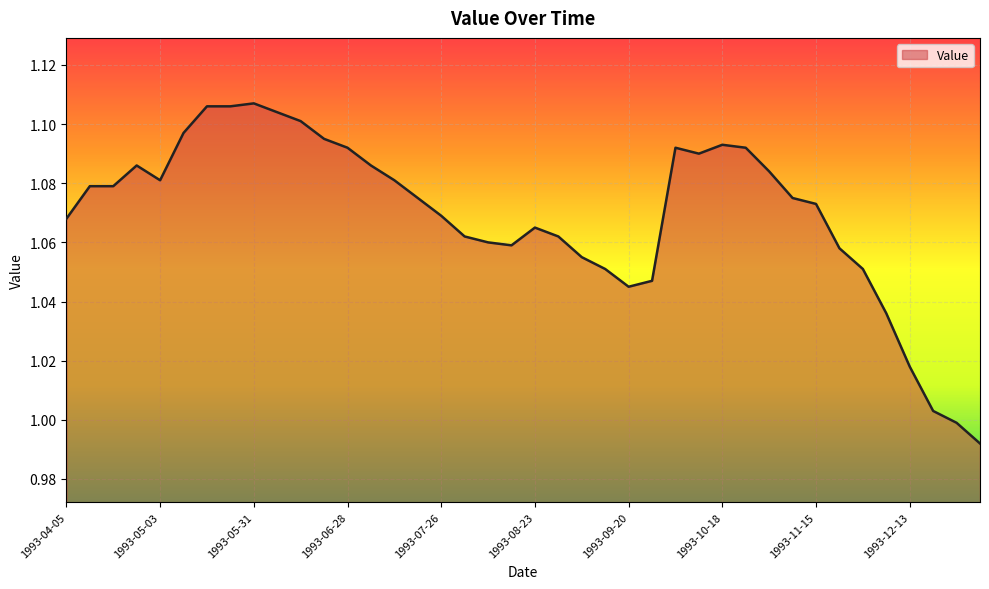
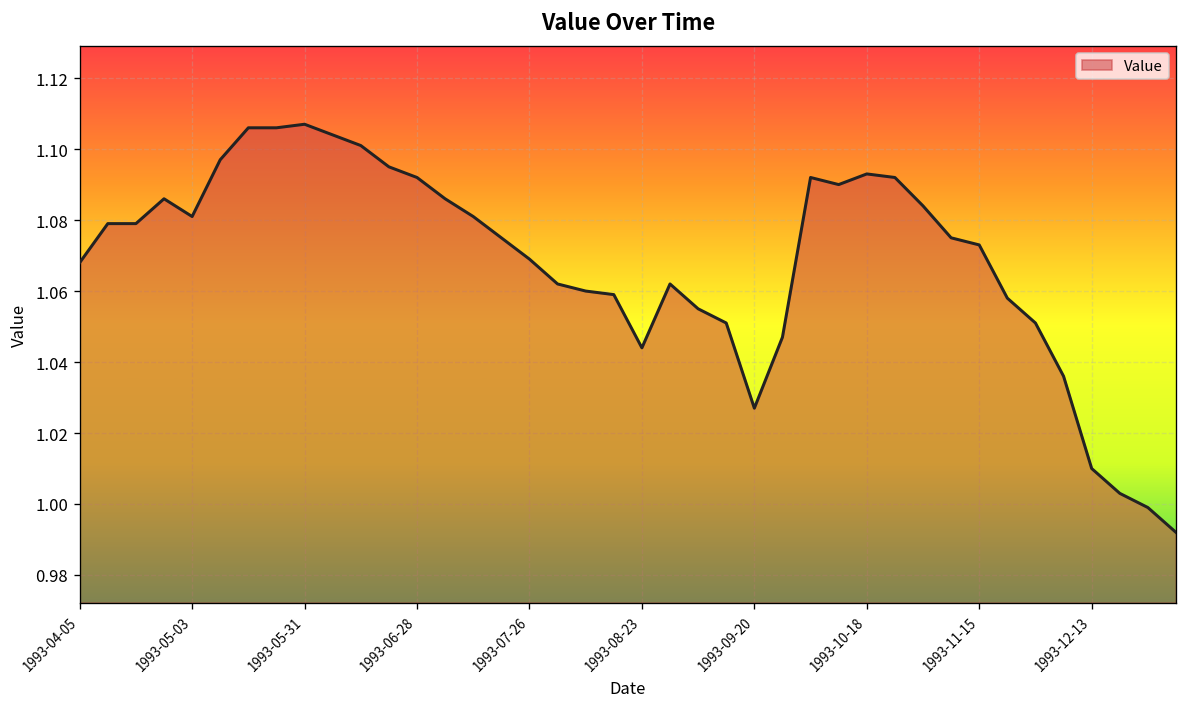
  {
    "1993-04-05": 1.068,
    "1993-05-03": 1.081,
    "1993-05-31": 1.107,
    "1993-06-28": 1.092,
    "1993-07-26": 1.069,
-   "1993-08-23": 1.065,
-   "1993-09-20": 1.045,
+   "1993-08-23": 1.044,
+   "1993-09-20": 1.027,
    "1993-10-18": 1.093,
    "1993-11-15": 1.073,
-   "1993-12-13": 1.018
+   "1993-12-13": 1.010
  }
